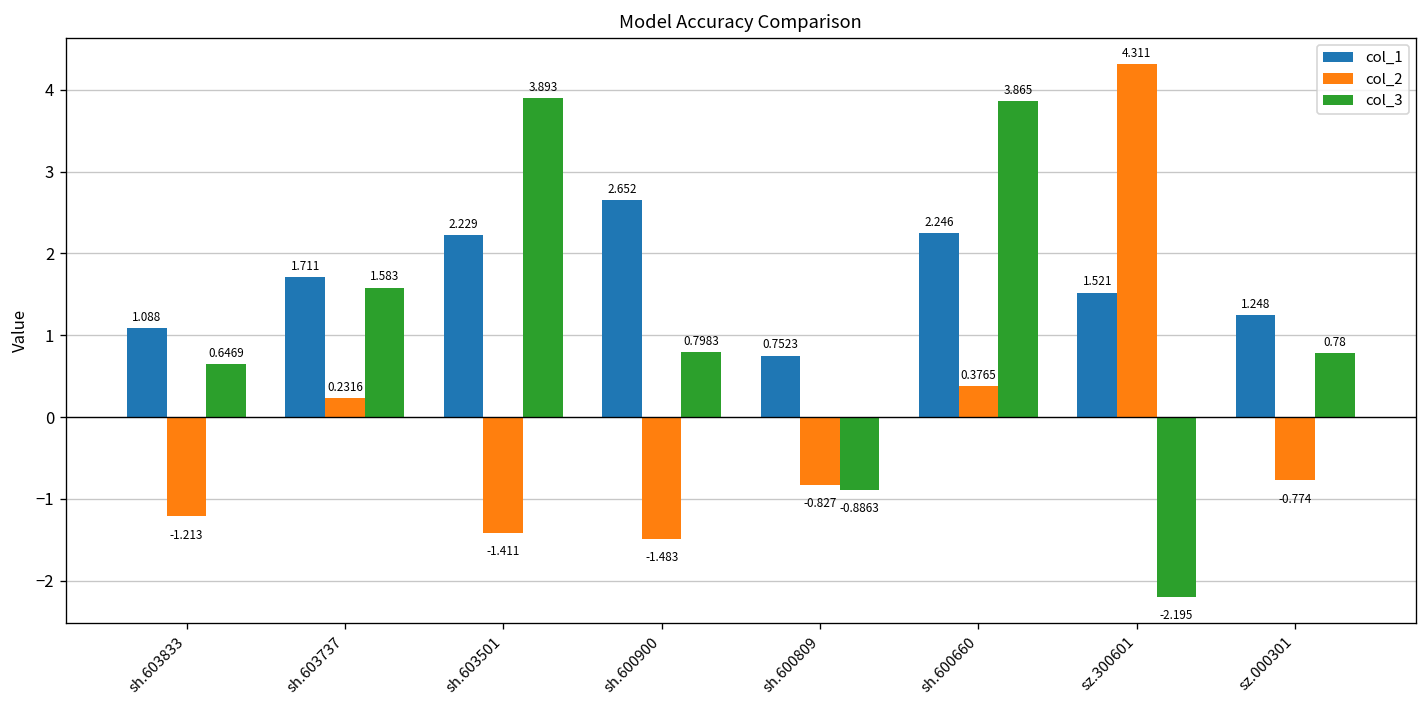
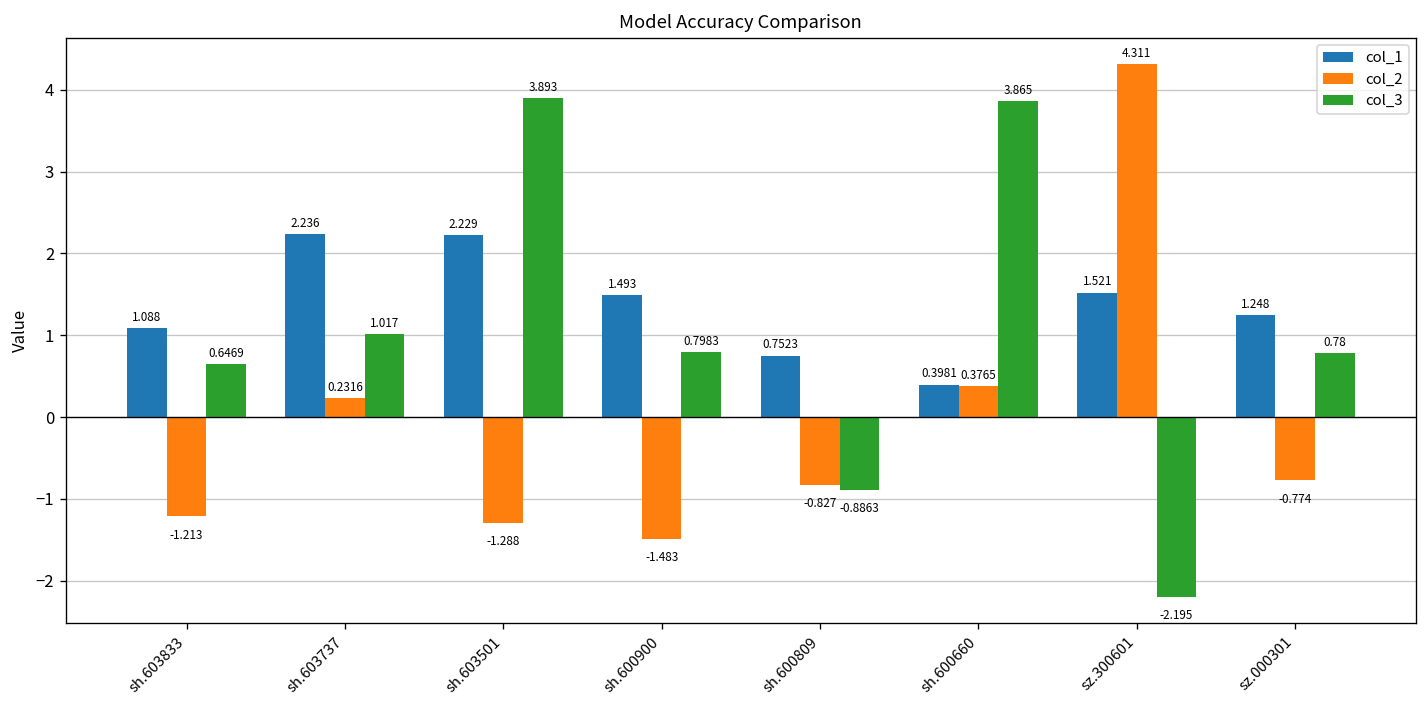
  {
    "col_1": {
      "sh.603833": 1.088,
-     "sh.603737": 1.711,
+     "sh.603737": 2.236,
      "sh.603501": 2.229,
-     "sh.600900": 2.652,
+     "sh.600900": 1.493,
      "sh.600809": 0.7523,
-     "sh.600660": 2.246,
+     "sh.600660": 0.3981,
      "sz.300601": 1.521,
      "sz.000301": 1.248
    },
    "col_2": {
      "sh.603833": -1.213,
      "sh.603737": 0.2316,
-     "sh.603501": -1.411,
+     "sh.603501": -1.288,
      "sh.600900": -1.483,
      "sh.600809": -0.827,
      "sh.600660": 0.3765,
      "sz.300601": 4.311,
      "sz.000301": -0.774
    },
    "col_3": {
      "sh.603833": 0.6469,
-     "sh.603737": 1.583,
+     "sh.603737": 1.017,
      "sh.603501": 3.893,
      "sh.600900": 0.7983,
      "sh.600809": -0.8863,
      "sh.600660": 3.865,
      "sz.300601": -2.195,
      "sz.000301": 0.78
    }
  }
